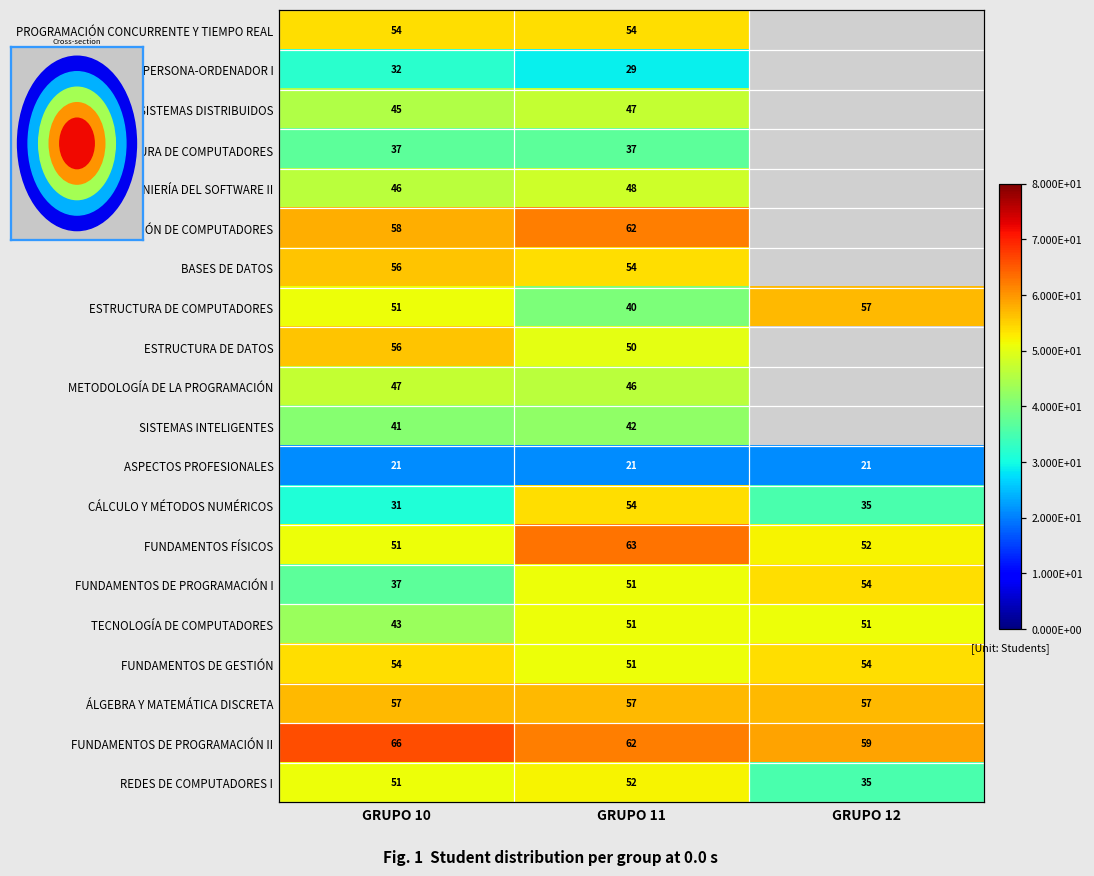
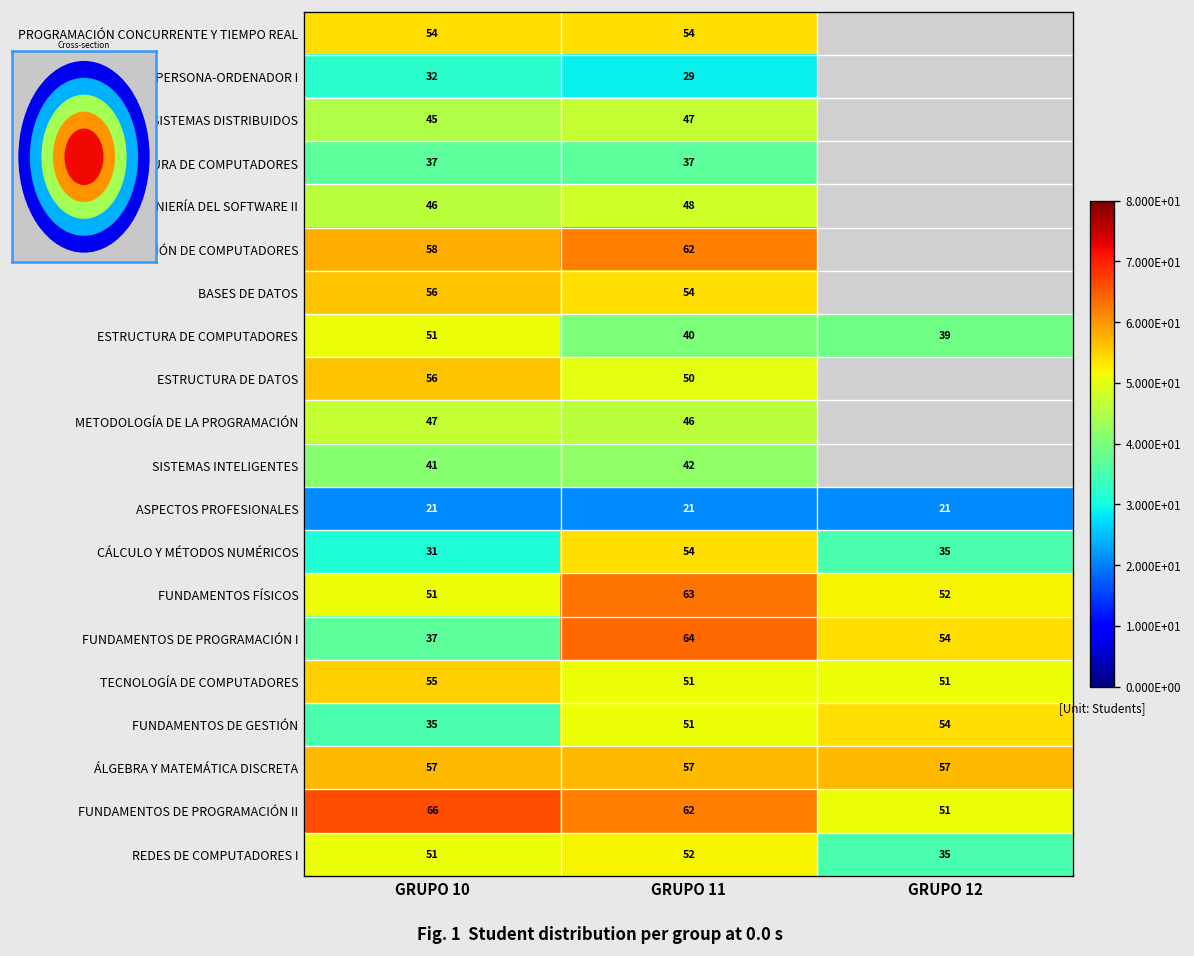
  {
    "PROGRAMACIÓN CONCURRENTE Y TIEMPO REAL": {
      "GRUPO 10": 54,
      "GRUPO 11": 54
    },
    "SISTEMAS DISTRIBUIDOS": {
      "GRUPO 10": 45,
      "GRUPO 11": 47
    },
    "INGENIERÍA DEL SOFTWARE II": {
      "GRUPO 10": 46,
      "GRUPO 11": 48
    },
    "BASES DE DATOS": {
      "GRUPO 10": 56,
      "GRUPO 11": 54
    },
    "ESTRUCTURA DE COMPUTADORES": {
      "GRUPO 10": 51,
      "GRUPO 11": 40,
-     "GRUPO 12": 57
+     "GRUPO 12": 39
    },
    "ESTRUCTURA DE DATOS": {
      "GRUPO 10": 56,
      "GRUPO 11": 50
    },
    "METODOLOGÍA DE LA PROGRAMACIÓN": {
      "GRUPO 10": 47,
      "GRUPO 11": 46
    },
    "SISTEMAS INTELIGENTES": {
      "GRUPO 10": 41,
      "GRUPO 11": 42
    },
    "ASPECTOS PROFESIONALES": {
      "GRUPO 10": 21,
      "GRUPO 11": 21,
      "GRUPO 12": 21
    },
    "CÁLCULO Y MÉTODOS NUMÉRICOS": {
      "GRUPO 10": 31,
      "GRUPO 11": 54,
      "GRUPO 12": 35
    },
    "FUNDAMENTOS FÍSICOS": {
      "GRUPO 10": 51,
      "GRUPO 11": 63,
      "GRUPO 12": 52
    },
    "FUNDAMENTOS DE PROGRAMACIÓN I": {
      "GRUPO 10": 37,
-     "GRUPO 11": 51,
+     "GRUPO 11": 64,
      "GRUPO 12": 54
    },
    "TECNOLOGÍA DE COMPUTADORES": {
-     "GRUPO 10": 43,
+     "GRUPO 10": 55,
      "GRUPO 11": 51,
      "GRUPO 12": 51
    },
    "FUNDAMENTOS DE GESTIÓN": {
-     "GRUPO 10": 54,
+     "GRUPO 10": 35,
      "GRUPO 11": 51,
      "GRUPO 12": 54
    },
    "ÁLGEBRA Y MATEMÁTICA DISCRETA": {
      "GRUPO 10": 57,
      "GRUPO 11": 57,
      "GRUPO 12": 57
    },
    "FUNDAMENTOS DE PROGRAMACIÓN II": {
      "GRUPO 10": 66,
      "GRUPO 11": 62,
-     "GRUPO 12": 59
+     "GRUPO 12": 51
    },
    "REDES DE COMPUTADORES I": {
      "GRUPO 10": 51,
      "GRUPO 11": 52,
      "GRUPO 12": 35
    }
  }
